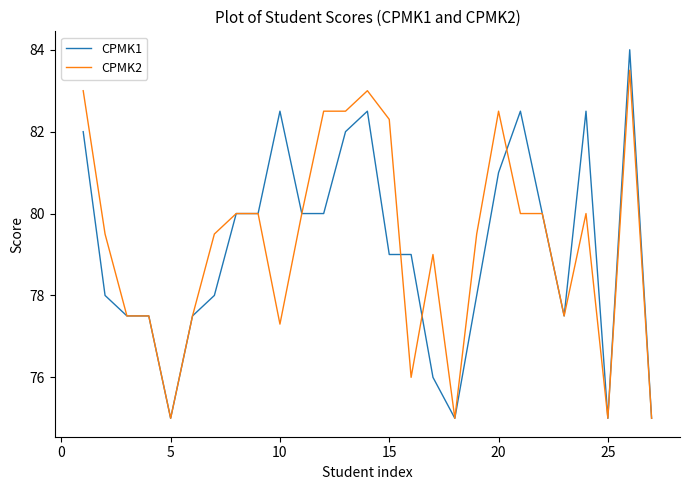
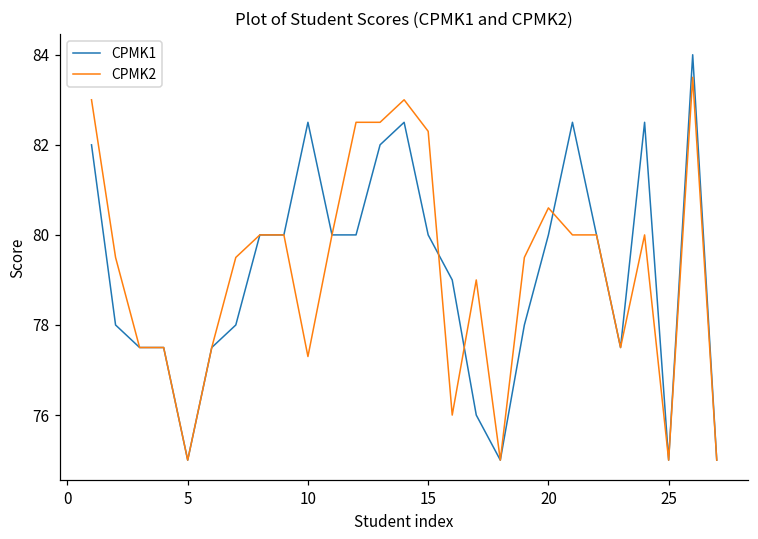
  {
    "CPMK1": {
      "10": 82.5,
-     "15": 79,
-     "20": 81
+     "15": 80,
+     "20": 80
    },
    "CPMK2": {
      "10": 77.3,
      "15": 82.3,
-     "20": 82.5
+     "20": 80.6
    }
  }
